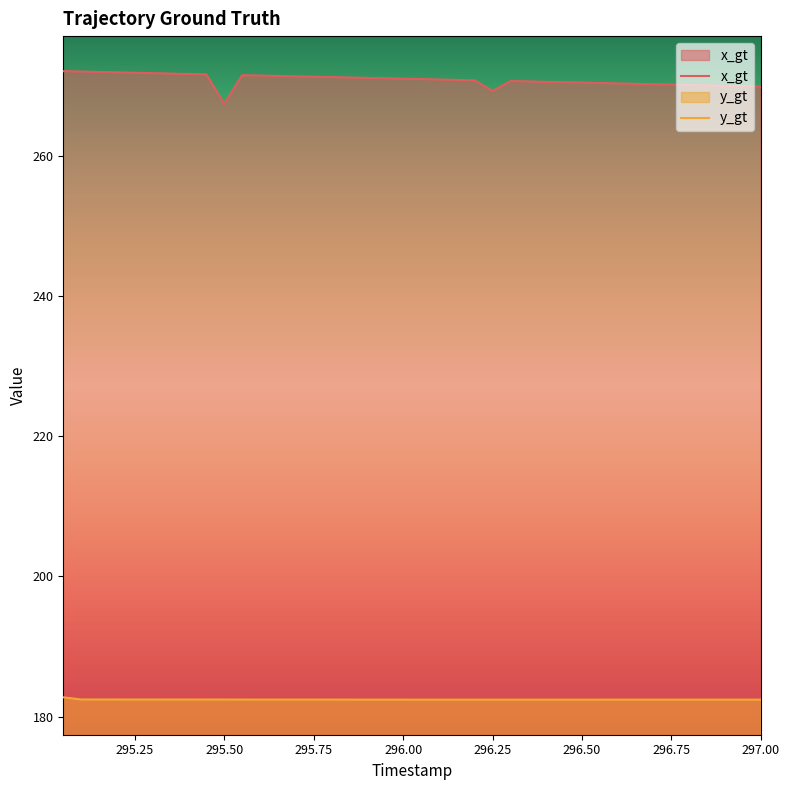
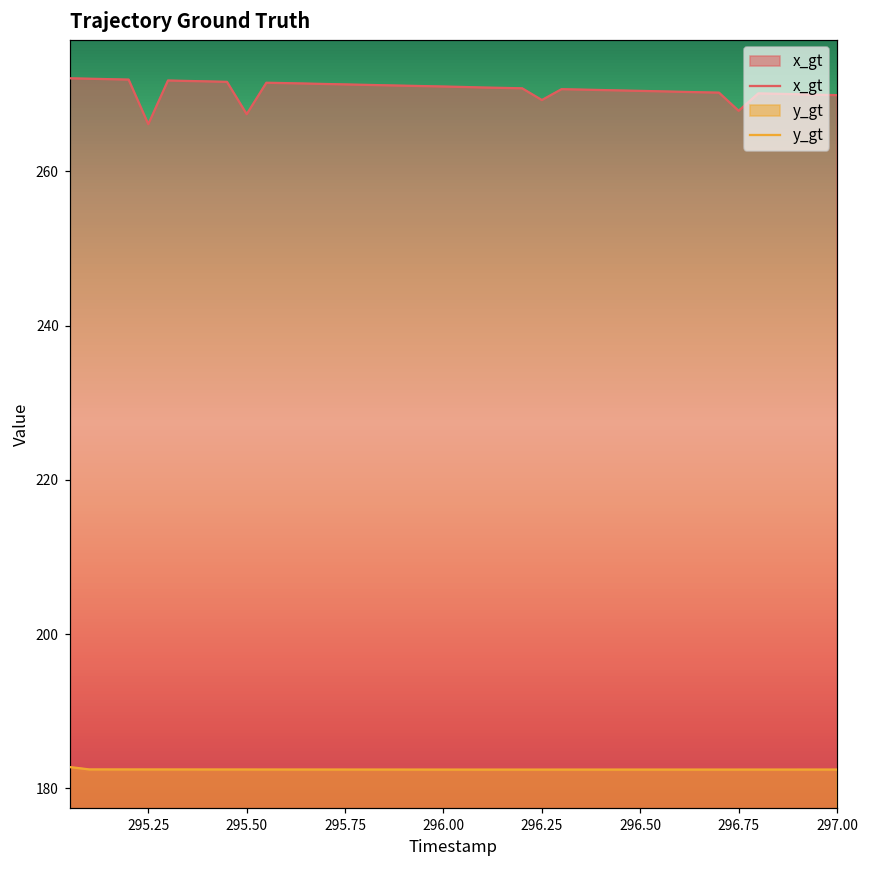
  {
    "x_gt": {
-     "295.25": 272,
+     "295.25": 266,
      "295.50": 267,
      "295.75": 271,
      "296.00": 271,
      "296.25": 269,
      "296.50": 270,
-     "296.75": 270,
+     "296.75": 268,
      "297.00": 270
    },
    "y_gt": {
      "295.25": 182,
      "295.50": 182,
      "295.75": 182,
      "296.00": 182,
      "296.25": 182,
      "296.50": 182,
      "296.75": 182,
      "297.00": 182
    }
  }
